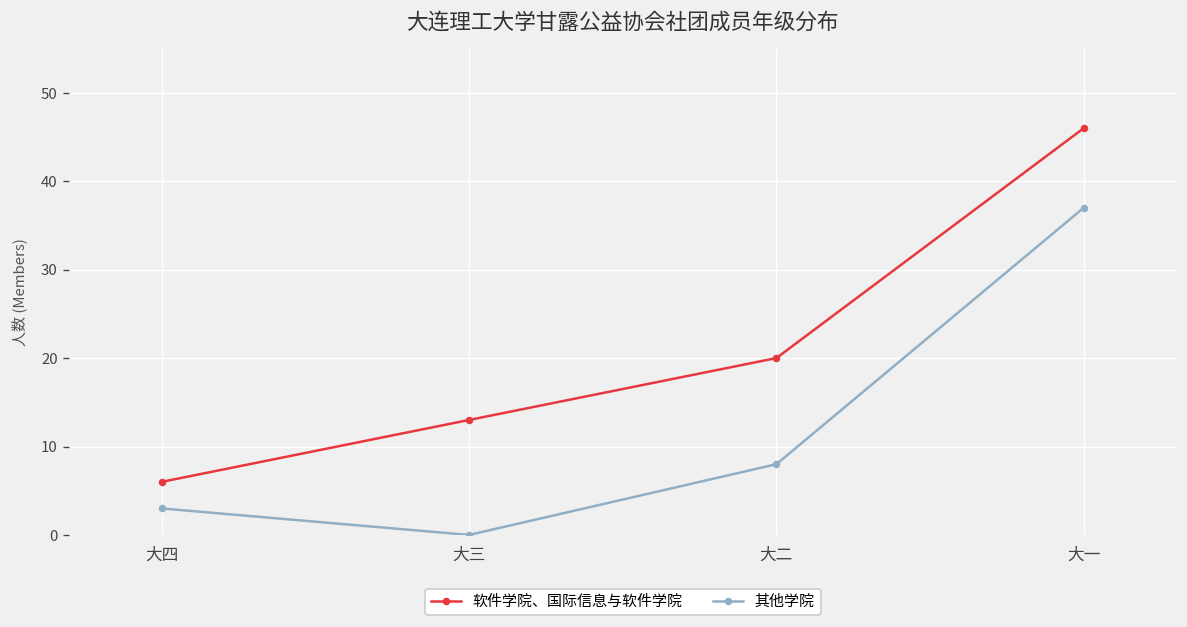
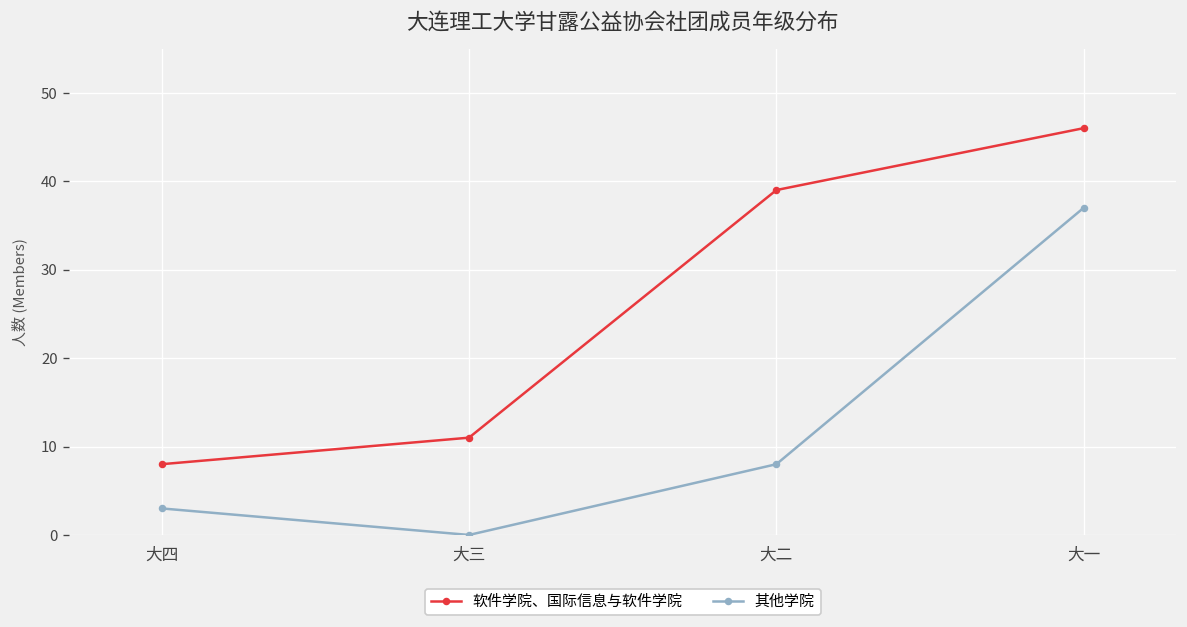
  {
    "软件学院、国际信息与软件学院": {
-     "大四": 6,
-     "大三": 13,
-     "大二": 20,
+     "大四": 8,
+     "大三": 11,
+     "大二": 39,
      "大一": 46
    },
    "其他学院": {
      "大四": 3,
      "大三": 0,
      "大二": 8,
      "大一": 37
    }
  }
